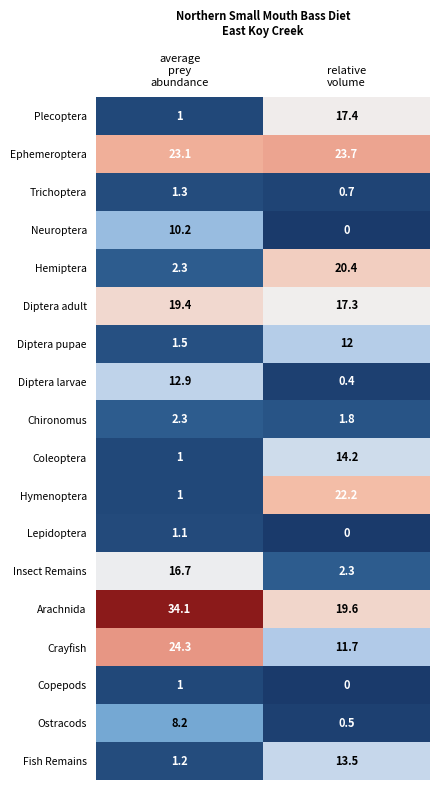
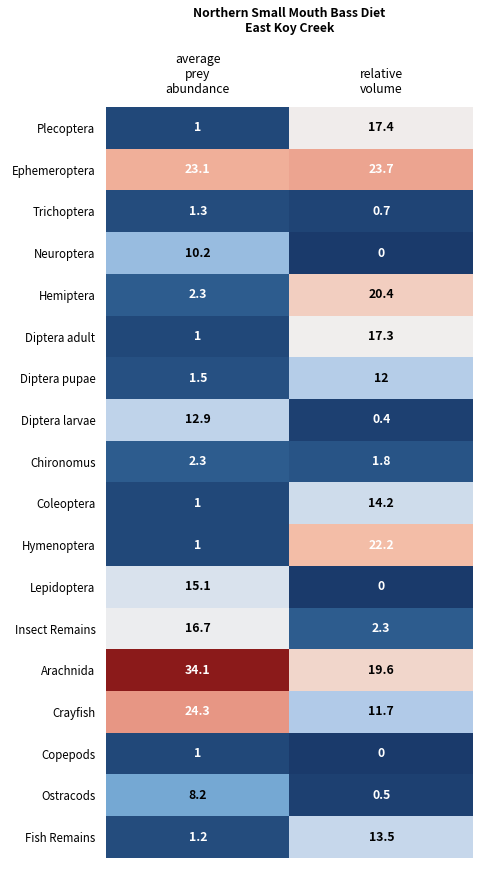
  {
    "Plecoptera": {
      "average prey abundance": 1,
      "relative volume": 17.4
    },
    "Ephemeroptera": {
      "average prey abundance": 23.1,
      "relative volume": 23.7
    },
    "Trichoptera": {
      "average prey abundance": 1.3,
      "relative volume": 0.7
    },
    "Neuroptera": {
      "average prey abundance": 10.2,
      "relative volume": 0
    },
    "Hemiptera": {
      "average prey abundance": 2.3,
      "relative volume": 20.4
    },
    "Diptera adult": {
-     "average prey abundance": 19.4,
+     "average prey abundance": 1,
      "relative volume": 17.3
    },
    "Diptera pupae": {
      "average prey abundance": 1.5,
      "relative volume": 12
    },
    "Diptera larvae": {
      "average prey abundance": 12.9,
      "relative volume": 0.4
    },
    "Chironomus": {
      "average prey abundance": 2.3,
      "relative volume": 1.8
    },
    "Coleoptera": {
      "average prey abundance": 1,
      "relative volume": 14.2
    },
    "Hymenoptera": {
      "average prey abundance": 1,
      "relative volume": 22.2
    },
    "Lepidoptera": {
-     "average prey abundance": 1.1,
+     "average prey abundance": 15.1,
      "relative volume": 0
    },
    "Insect Remains": {
      "average prey abundance": 16.7,
      "relative volume": 2.3
    },
    "Arachnida": {
      "average prey abundance": 34.1,
      "relative volume": 19.6
    },
    "Crayfish": {
      "average prey abundance": 24.3,
      "relative volume": 11.7
    },
    "Copepods": {
      "average prey abundance": 1,
      "relative volume": 0
    },
    "Ostracods": {
      "average prey abundance": 8.2,
      "relative volume": 0.5
    },
    "Fish Remains": {
      "average prey abundance": 1.2,
      "relative volume": 13.5
    }
  }
